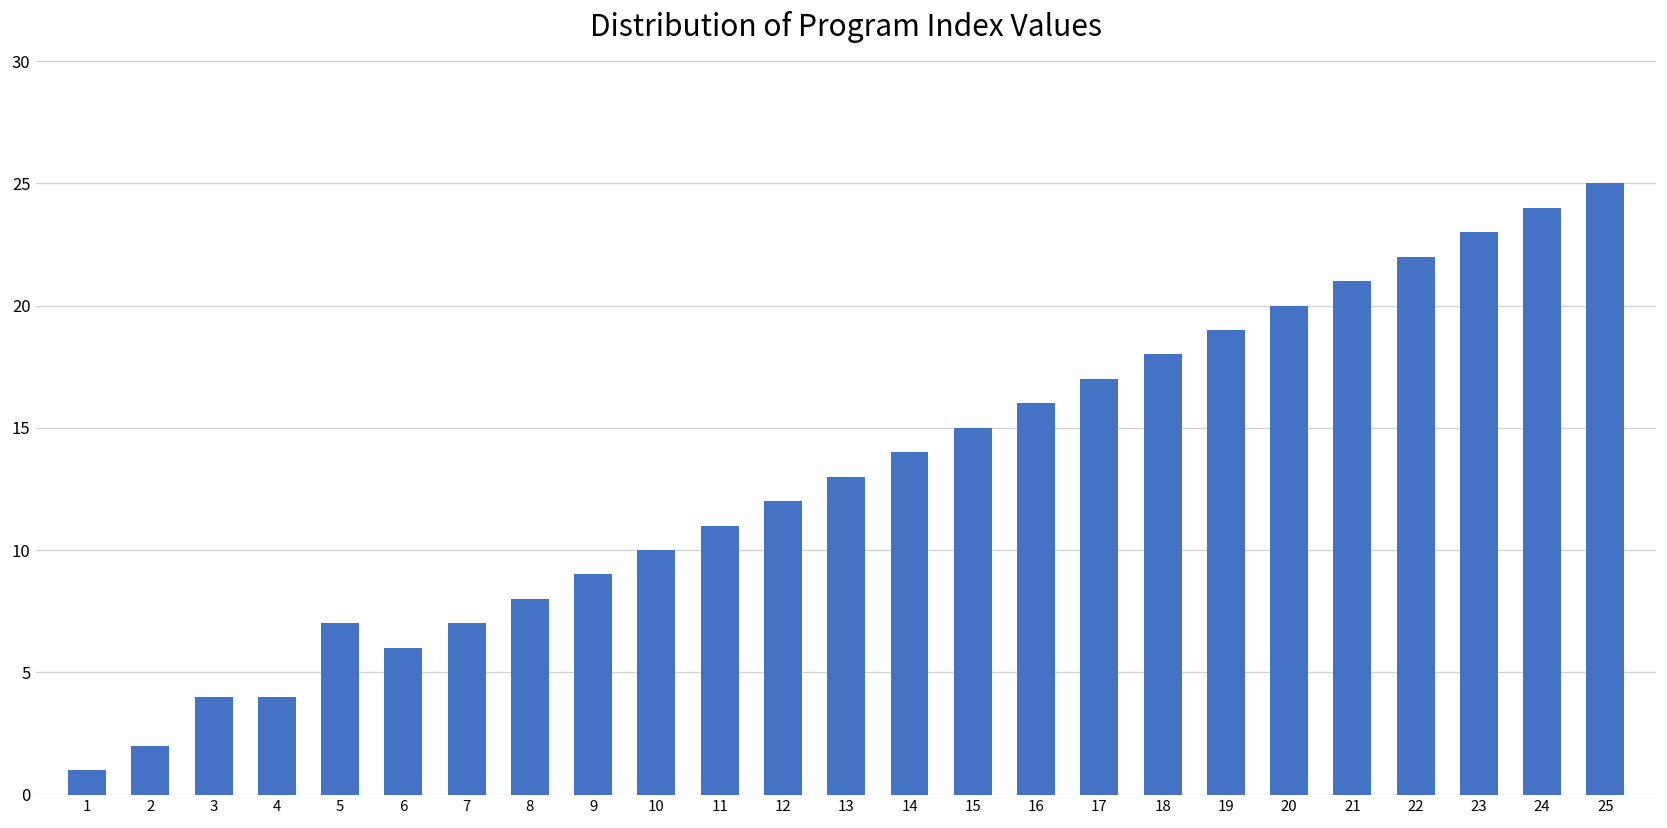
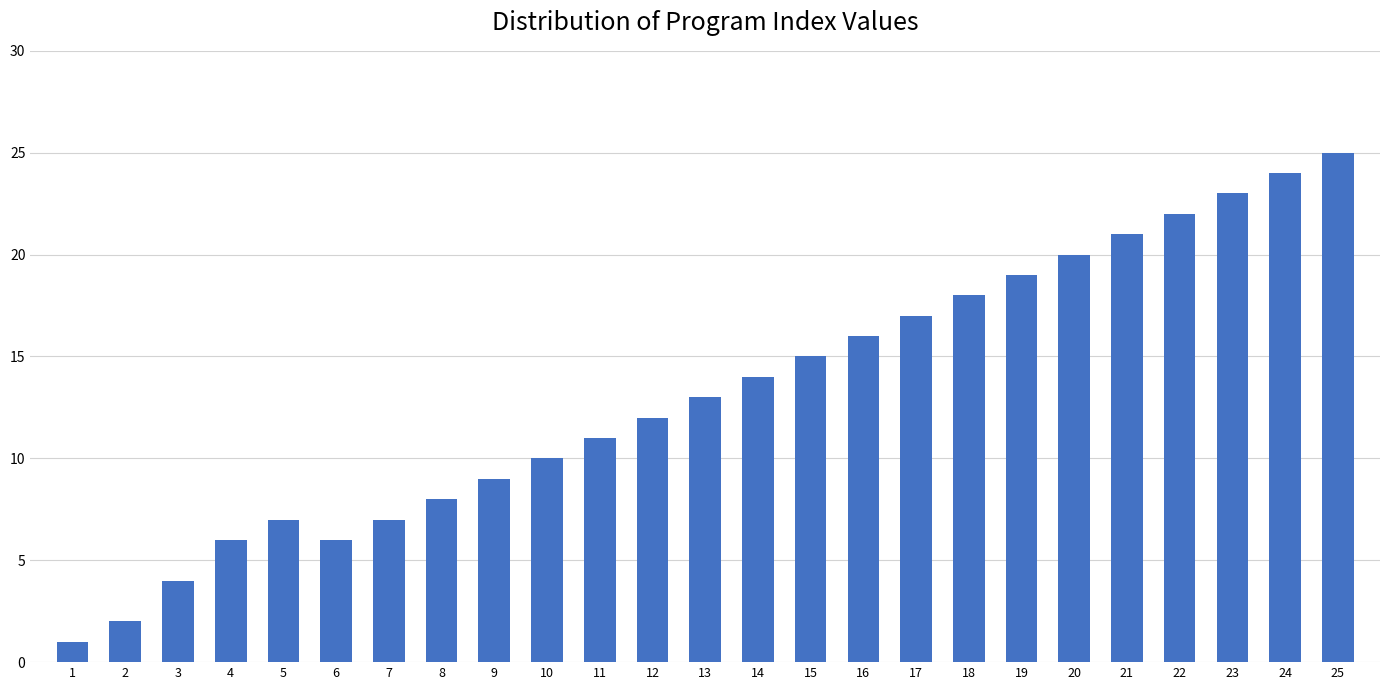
  {
    "1": 1,
    "2": 2,
    "3": 4,
-   "4": 4,
+   "4": 6,
    "5": 7,
    "6": 6,
    "7": 7,
    "8": 8,
    "9": 9,
    "10": 10,
    "11": 11,
    "12": 12,
    "13": 13,
    "14": 14,
    "15": 15,
    "16": 16,
    "17": 17,
    "18": 18,
    "19": 19,
    "20": 20,
    "21": 21,
    "22": 22,
    "23": 23,
    "24": 24,
    "25": 25
  }
